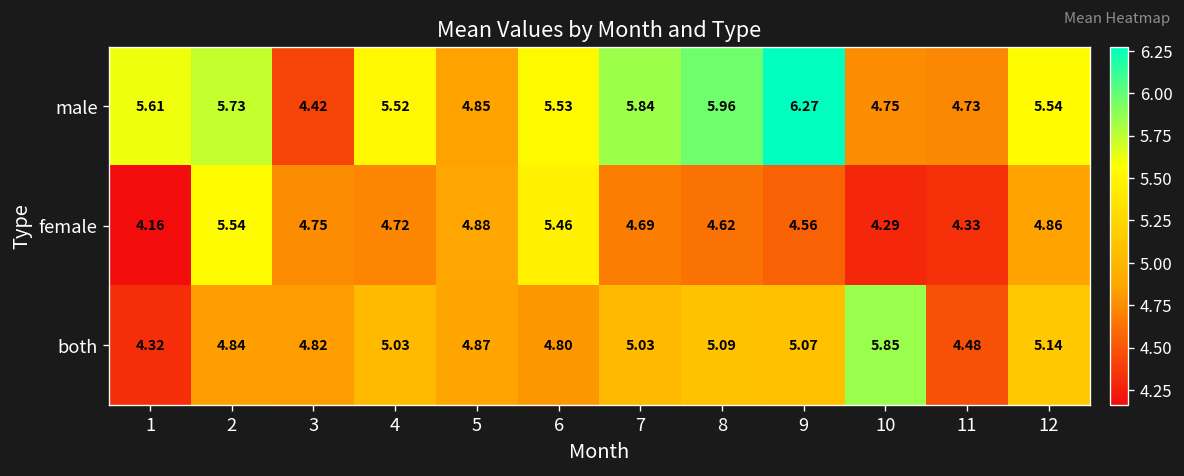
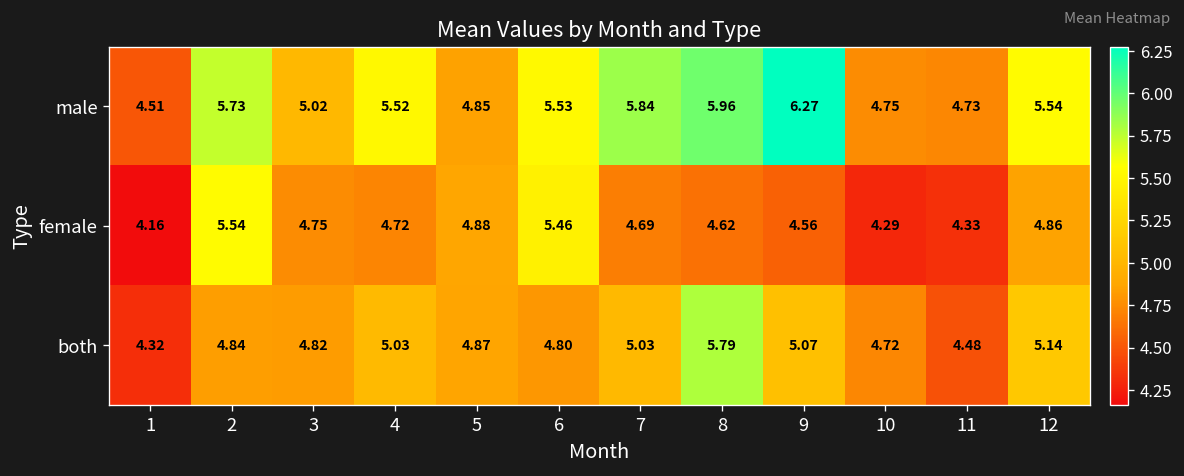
  {
    "male": {
-     "1": 5.61,
+     "1": 4.51,
      "2": 5.73,
-     "3": 4.42,
+     "3": 5.02,
      "4": 5.52,
      "5": 4.85,
      "6": 5.53,
      "7": 5.84,
      "8": 5.96,
      "9": 6.27,
      "10": 4.75,
      "11": 4.73,
      "12": 5.54
    },
    "female": {
      "1": 4.16,
      "2": 5.54,
      "3": 4.75,
      "4": 4.72,
      "5": 4.88,
      "6": 5.46,
      "7": 4.69,
      "8": 4.62,
      "9": 4.56,
      "10": 4.29,
      "11": 4.33,
      "12": 4.86
    },
    "both": {
      "1": 4.32,
      "2": 4.84,
      "3": 4.82,
      "4": 5.03,
      "5": 4.87,
      "6": 4.80,
      "7": 5.03,
-     "8": 5.09,
+     "8": 5.79,
      "9": 5.07,
-     "10": 5.85,
+     "10": 4.72,
      "11": 4.48,
      "12": 5.14
    }
  }
